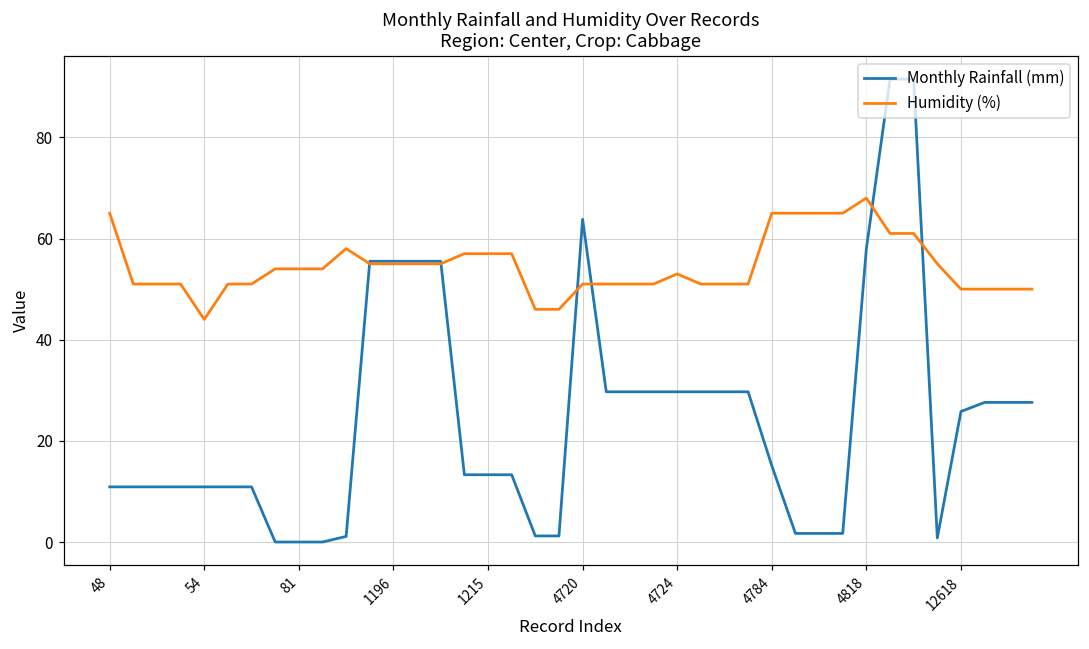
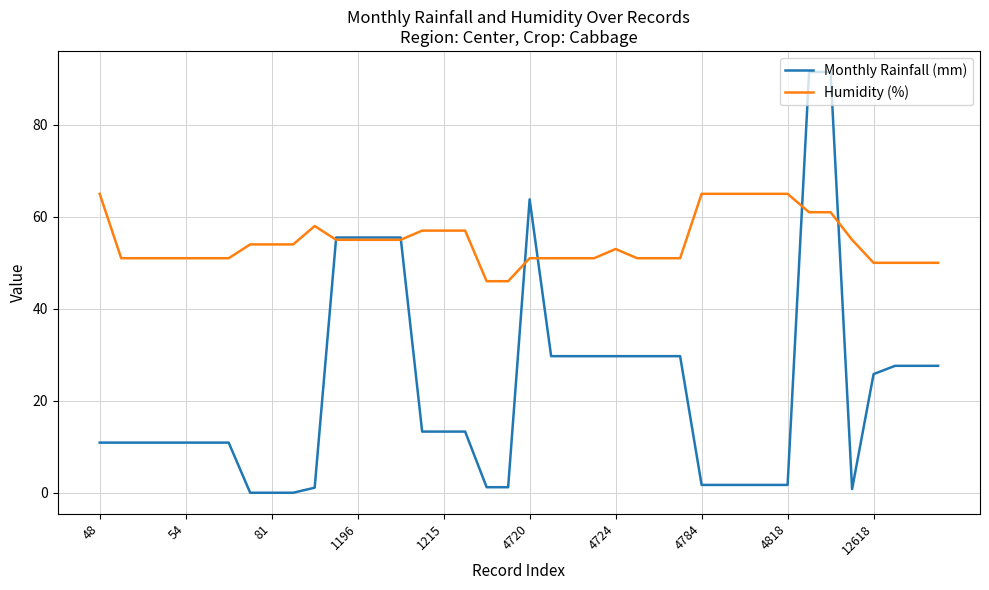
  {
    "Monthly Rainfall (mm)": {
      "48": 11,
      "54": 11,
      "81": 0,
      "1215": 13,
      "4720": 64,
      "4724": 30,
-     "4784": 15,
-     "4818": 58,
+     "4784": 2,
+     "4818": 2,
      "12618": 26
    },
    "Humidity (%)": {
      "48": 65,
-     "54": 44,
+     "54": 51,
      "81": 54,
      "1215": 57,
      "4720": 51,
      "4724": 53,
      "4784": 65,
-     "4818": 68,
+     "4818": 65,
      "12618": 50
    }
  }
